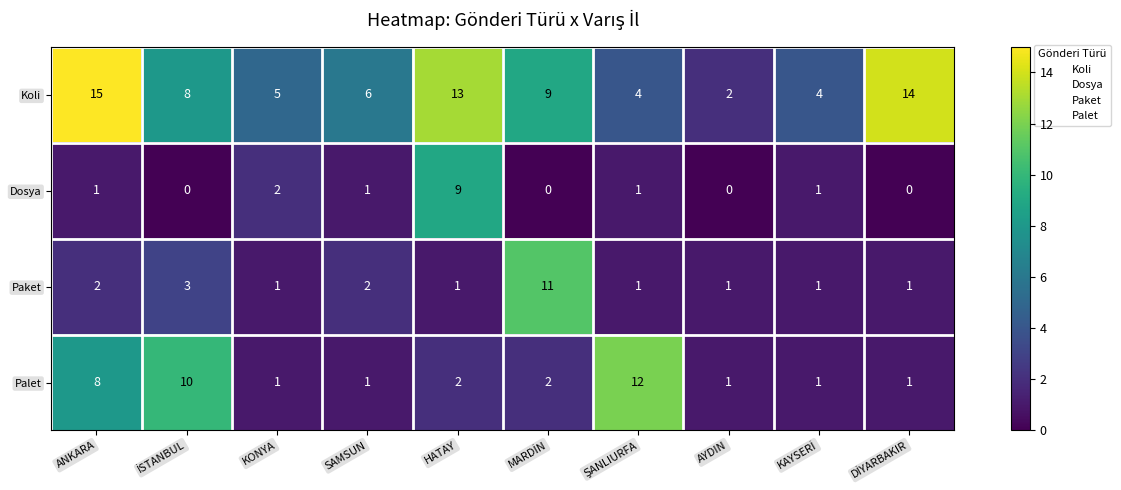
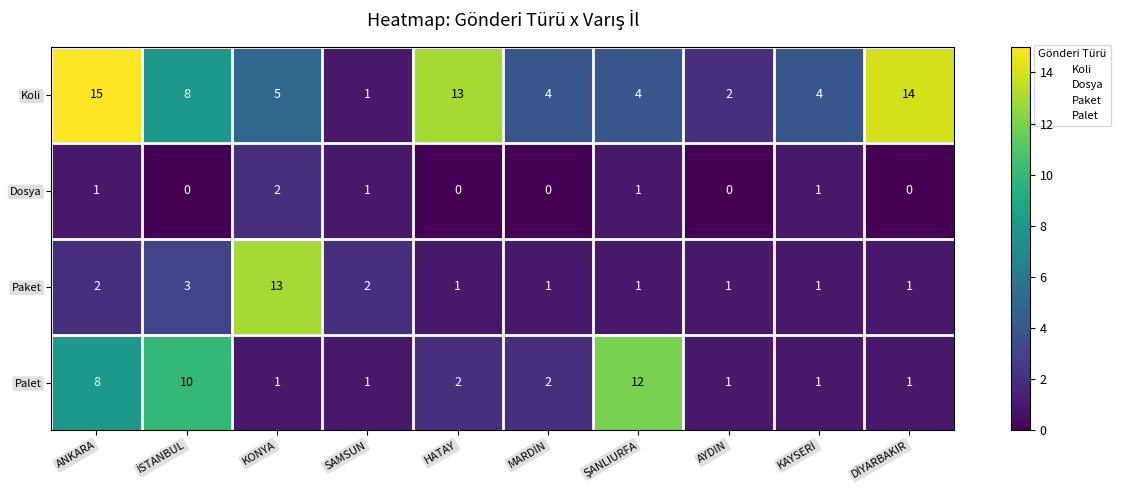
  {
    "Koli": {
      "ANKARA": 15,
      "İSTANBUL": 8,
      "KONYA": 5,
-     "SAMSUN": 6,
+     "SAMSUN": 1,
      "HATAY": 13,
-     "MARDİN": 9,
+     "MARDİN": 4,
      "ŞANLIURFA": 4,
      "AYDIN": 2,
      "KAYSERİ": 4,
      "DİYARBAKIR": 14
    },
    "Dosya": {
      "ANKARA": 1,
      "İSTANBUL": 0,
      "KONYA": 2,
      "SAMSUN": 1,
-     "HATAY": 9,
+     "HATAY": 0,
      "MARDİN": 0,
      "ŞANLIURFA": 1,
      "AYDIN": 0,
      "KAYSERİ": 1,
      "DİYARBAKIR": 0
    },
    "Paket": {
      "ANKARA": 2,
      "İSTANBUL": 3,
-     "KONYA": 1,
+     "KONYA": 13,
      "SAMSUN": 2,
      "HATAY": 1,
-     "MARDİN": 11,
+     "MARDİN": 1,
      "ŞANLIURFA": 1,
      "AYDIN": 1,
      "KAYSERİ": 1,
      "DİYARBAKIR": 1
    },
    "Palet": {
      "ANKARA": 8,
      "İSTANBUL": 10,
      "KONYA": 1,
      "SAMSUN": 1,
      "HATAY": 2,
      "MARDİN": 2,
      "ŞANLIURFA": 12,
      "AYDIN": 1,
      "KAYSERİ": 1,
      "DİYARBAKIR": 1
    }
  }
